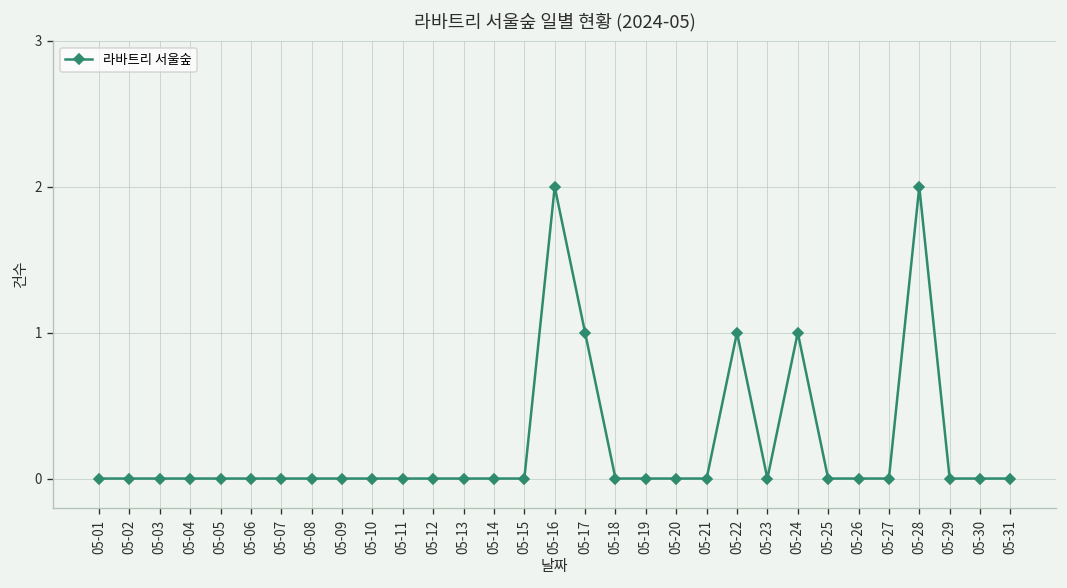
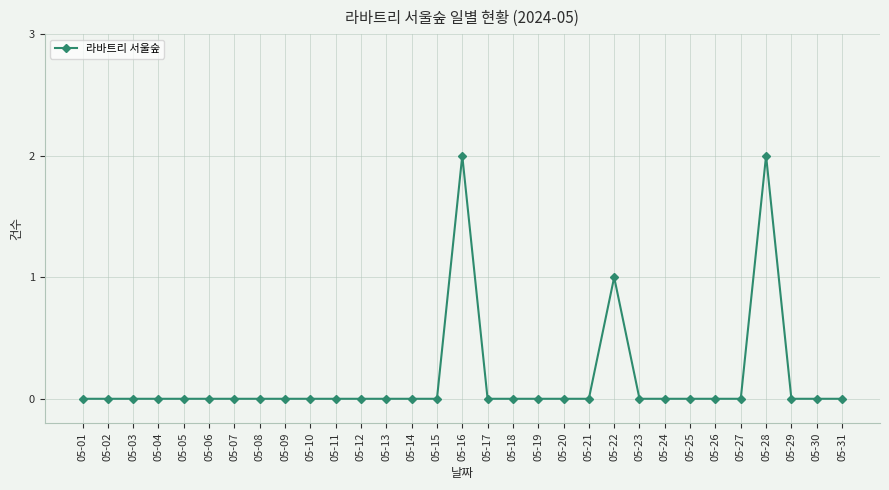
  {
    "05-01": 0,
    "05-02": 0,
    "05-03": 0,
    "05-04": 0,
    "05-05": 0,
    "05-06": 0,
    "05-07": 0,
    "05-08": 0,
    "05-09": 0,
    "05-10": 0,
    "05-11": 0,
    "05-12": 0,
    "05-13": 0,
    "05-14": 0,
    "05-15": 0,
    "05-16": 2,
-   "05-17": 1,
+   "05-17": 0,
    "05-18": 0,
    "05-19": 0,
    "05-20": 0,
    "05-21": 0,
    "05-22": 1,
    "05-23": 0,
-   "05-24": 1,
+   "05-24": 0,
    "05-25": 0,
    "05-26": 0,
    "05-27": 0,
    "05-28": 2,
    "05-29": 0,
    "05-30": 0,
    "05-31": 0
  }
